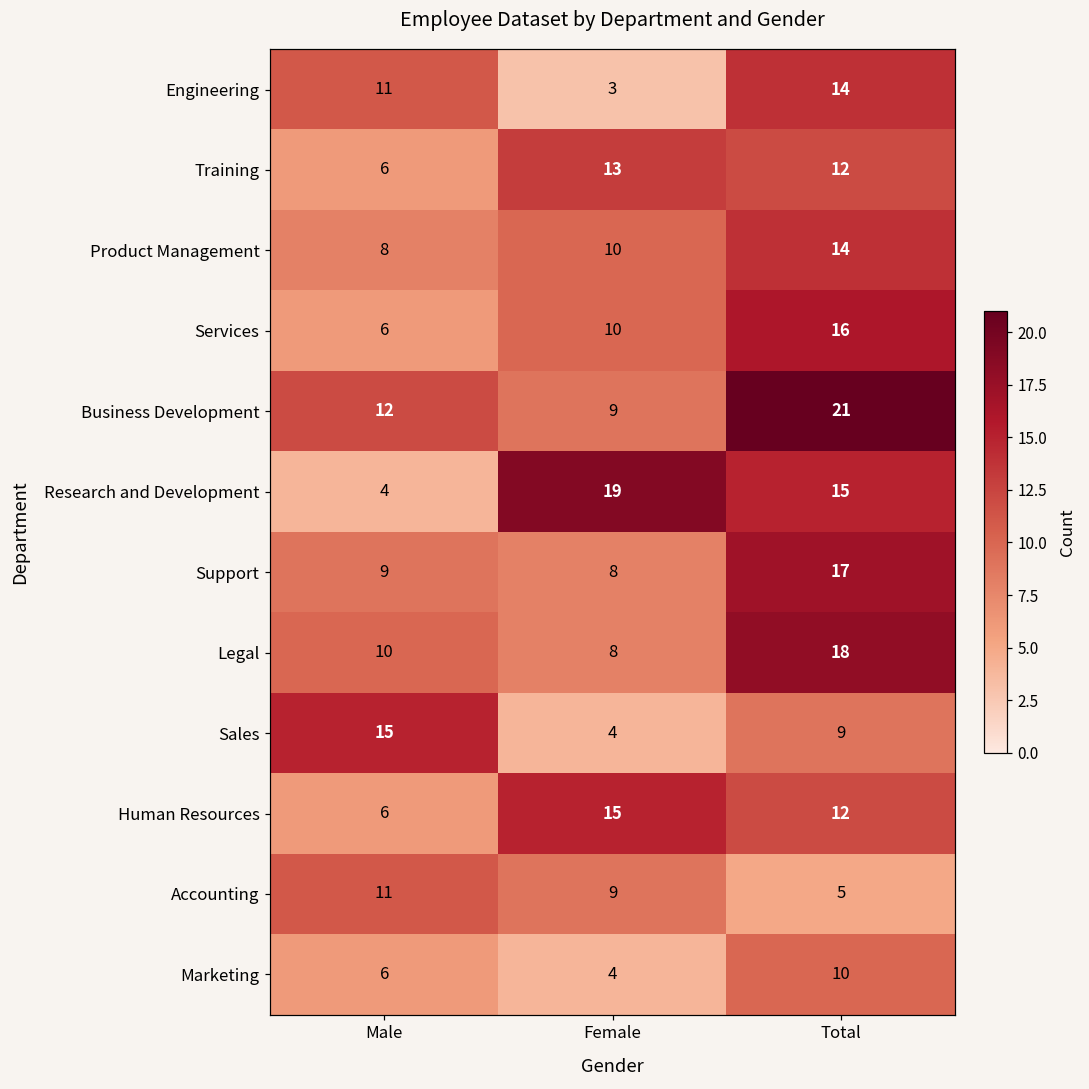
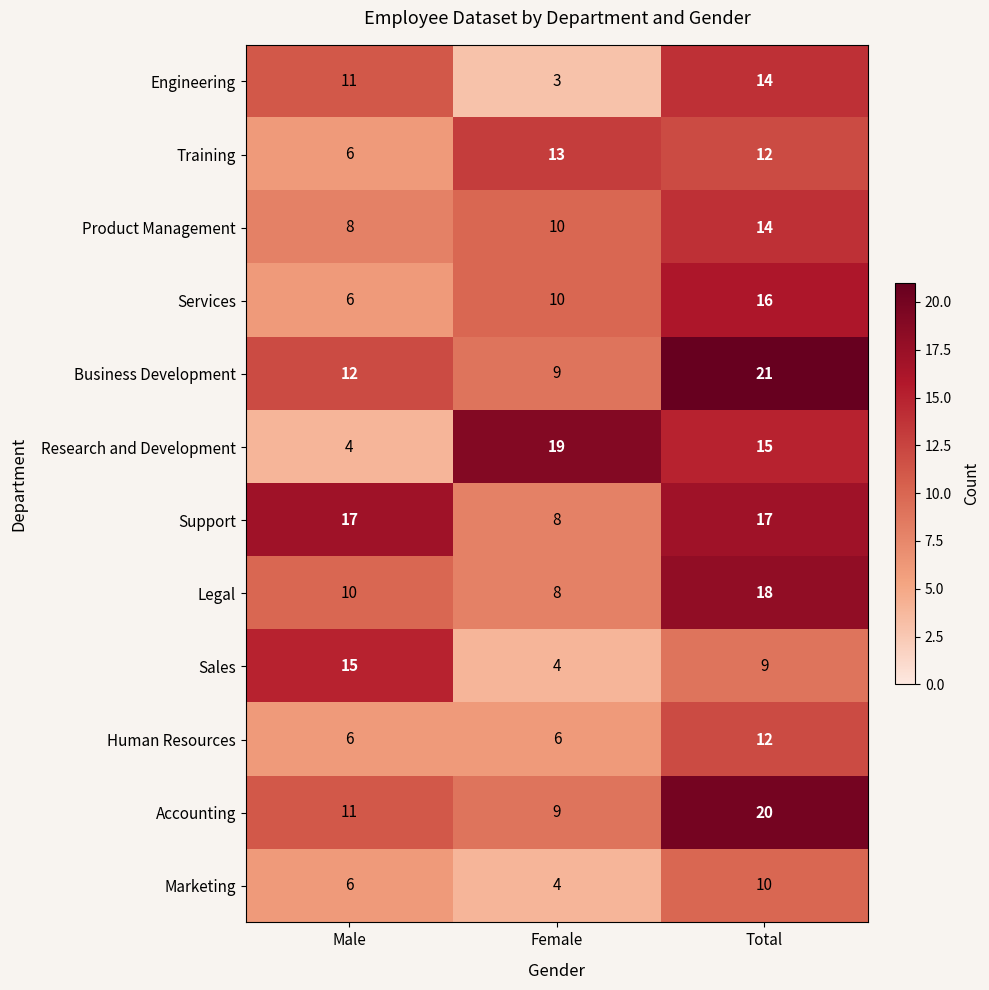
  {
    "Engineering": {
      "Male": 11,
      "Female": 3,
      "Total": 14
    },
    "Training": {
      "Male": 6,
      "Female": 13,
      "Total": 12
    },
    "Product Management": {
      "Male": 8,
      "Female": 10,
      "Total": 14
    },
    "Services": {
      "Male": 6,
      "Female": 10,
      "Total": 16
    },
    "Business Development": {
      "Male": 12,
      "Female": 9,
      "Total": 21
    },
    "Research and Development": {
      "Male": 4,
      "Female": 19,
      "Total": 15
    },
    "Support": {
-     "Male": 9,
+     "Male": 17,
      "Female": 8,
      "Total": 17
    },
    "Legal": {
      "Male": 10,
      "Female": 8,
      "Total": 18
    },
    "Sales": {
      "Male": 15,
      "Female": 4,
      "Total": 9
    },
    "Human Resources": {
      "Male": 6,
-     "Female": 15,
+     "Female": 6,
      "Total": 12
    },
    "Accounting": {
      "Male": 11,
      "Female": 9,
-     "Total": 5
+     "Total": 20
    },
    "Marketing": {
      "Male": 6,
      "Female": 4,
      "Total": 10
    }
  }
